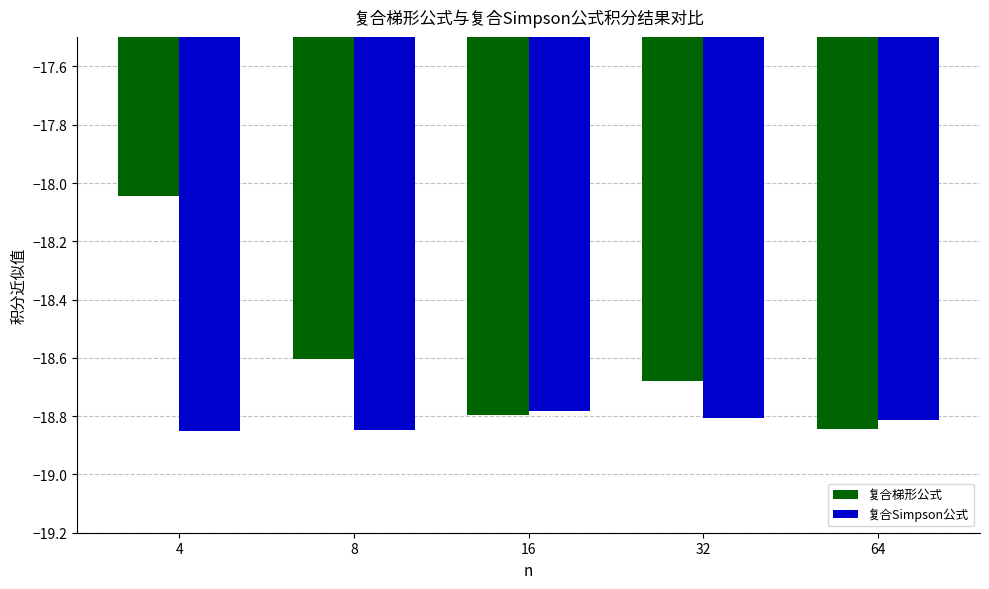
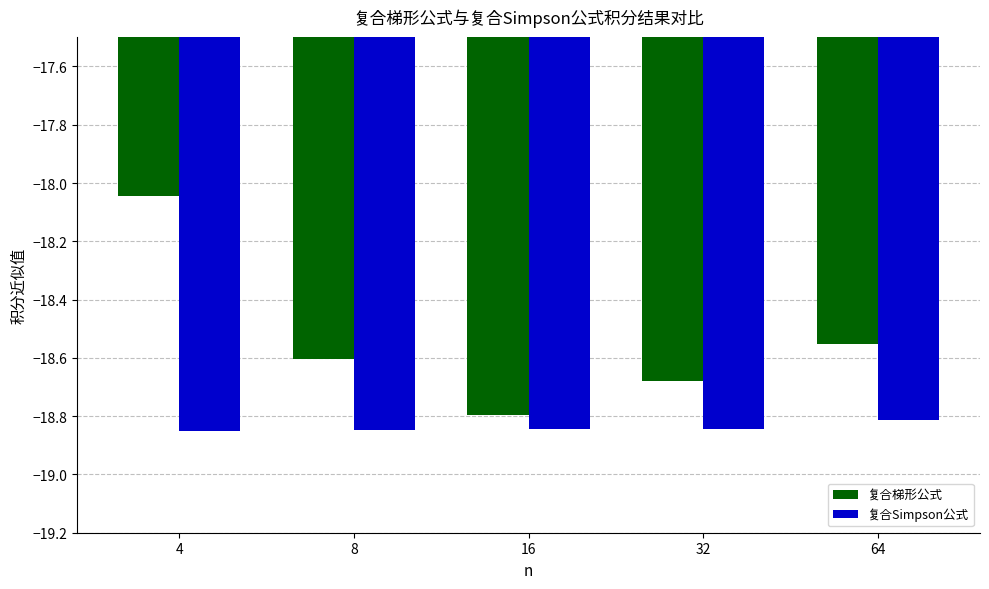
  {
    "复合梯形公式": {
      "4": -18.05,
      "8": -18.60,
      "16": -18.80,
      "32": -18.68,
-     "64": -18.84
+     "64": -18.55
    },
    "复合Simpson公式": {
      "4": -18.85,
      "8": -18.85,
-     "16": -18.78,
-     "32": -18.81,
+     "16": -18.85,
+     "32": -18.85,
      "64": -18.81
    }
  }
